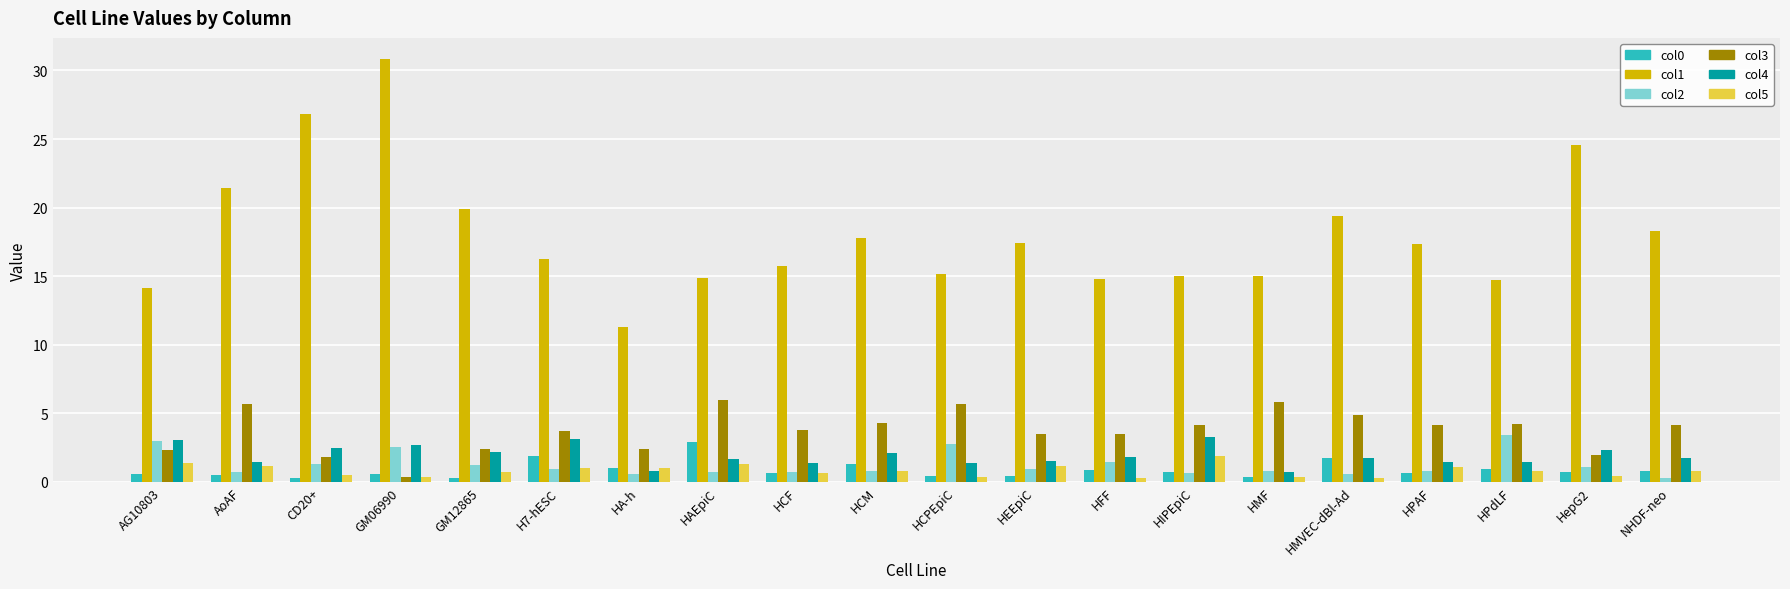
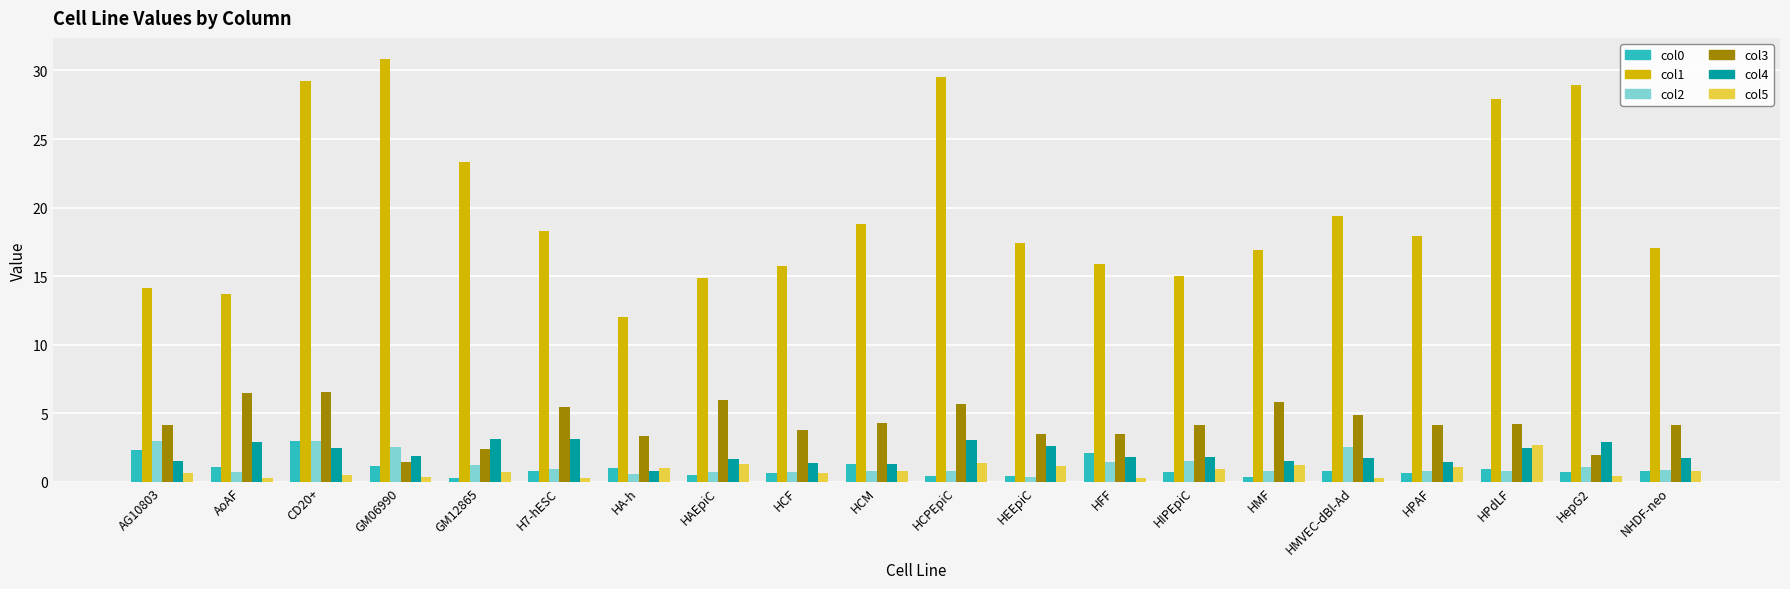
  {
    "col0": {
-     "AG10803": 0.6,
-     "AoAF": 0.5,
-     "CD20+": 0.3,
-     "GM06990": 0.6,
+     "AG10803": 2.3,
+     "AoAF": 1.1,
+     "CD20+": 3.0,
+     "GM06990": 1.2,
      "GM12865": 0.3,
-     "H7-hESC": 1.9,
+     "H7-hESC": 0.8,
      "HA-h": 1.0,
-     "HAEpiC": 2.9,
+     "HAEpiC": 0.5,
      "HCF": 0.6,
      "HCM": 1.3,
      "HCPEpiC": 0.4,
      "HEEpiC": 0.4,
-     "HFF": 0.9,
+     "HFF": 2.1,
      "HIPEpiC": 0.7,
      "HMF": 0.4,
-     "HMVEC-dBl-Ad": 1.7,
+     "HMVEC-dBl-Ad": 0.8,
      "HPAF": 0.7,
      "HPdLF": 0.9,
      "HepG2": 0.7,
      "NHDF-neo": 0.8
    },
    "col1": {
      "AG10803": 14.1,
-     "AoAF": 21.4,
-     "CD20+": 26.8,
+     "AoAF": 13.7,
+     "CD20+": 29.3,
      "GM06990": 30.8,
-     "GM12865": 19.9,
-     "H7-hESC": 16.3,
-     "HA-h": 11.3,
+     "GM12865": 23.3,
+     "H7-hESC": 18.3,
+     "HA-h": 12.0,
      "HAEpiC": 14.9,
      "HCF": 15.7,
-     "HCM": 17.8,
-     "HCPEpiC": 15.2,
+     "HCM": 18.8,
+     "HCPEpiC": 29.5,
      "HEEpiC": 17.4,
-     "HFF": 14.8,
+     "HFF": 15.9,
      "HIPEpiC": 15.0,
-     "HMF": 15.0,
+     "HMF": 16.9,
      "HMVEC-dBl-Ad": 19.4,
-     "HPAF": 17.3,
-     "HPdLF": 14.7,
-     "HepG2": 24.6,
-     "NHDF-neo": 18.3
+     "HPAF": 17.9,
+     "HPdLF": 27.9,
+     "HepG2": 28.9,
+     "NHDF-neo": 17.1
    },
    "col2": {
      "AG10803": 3.0,
      "AoAF": 0.7,
-     "CD20+": 1.3,
+     "CD20+": 3.0,
      "GM06990": 2.5,
      "GM12865": 1.2,
      "H7-hESC": 0.9,
      "HA-h": 0.6,
      "HAEpiC": 0.7,
      "HCF": 0.7,
      "HCM": 0.8,
-     "HCPEpiC": 2.8,
-     "HEEpiC": 0.9,
+     "HCPEpiC": 0.8,
+     "HEEpiC": 0.3,
      "HFF": 1.4,
-     "HIPEpiC": 0.7,
+     "HIPEpiC": 1.5,
      "HMF": 0.8,
-     "HMVEC-dBl-Ad": 0.6,
+     "HMVEC-dBl-Ad": 2.5,
      "HPAF": 0.8,
-     "HPdLF": 3.4,
+     "HPdLF": 0.8,
      "HepG2": 1.1,
-     "NHDF-neo": 0.3
+     "NHDF-neo": 0.9
    },
    "col3": {
-     "AG10803": 2.3,
-     "AoAF": 5.7,
-     "CD20+": 1.9,
-     "GM06990": 0.4,
+     "AG10803": 4.2,
+     "AoAF": 6.5,
+     "CD20+": 6.6,
+     "GM06990": 1.5,
      "GM12865": 2.4,
-     "H7-hESC": 3.7,
-     "HA-h": 2.4,
+     "H7-hESC": 5.5,
+     "HA-h": 3.4,
      "HAEpiC": 6.0,
      "HCF": 3.8,
      "HCM": 4.3,
      "HCPEpiC": 5.7,
      "HEEpiC": 3.5,
      "HFF": 3.5,
      "HIPEpiC": 4.1,
      "HMF": 5.8,
      "HMVEC-dBl-Ad": 4.9,
      "HPAF": 4.1,
      "HPdLF": 4.3,
      "HepG2": 1.9,
      "NHDF-neo": 4.2
    },
    "col4": {
-     "AG10803": 3.0,
-     "AoAF": 1.4,
+     "AG10803": 1.5,
+     "AoAF": 2.9,
      "CD20+": 2.5,
-     "GM06990": 2.7,
-     "GM12865": 2.2,
+     "GM06990": 1.9,
+     "GM12865": 3.1,
      "H7-hESC": 3.2,
      "HA-h": 0.8,
      "HAEpiC": 1.7,
      "HCF": 1.3,
-     "HCM": 2.1,
-     "HCPEpiC": 1.4,
-     "HEEpiC": 1.5,
+     "HCM": 1.3,
+     "HCPEpiC": 3.0,
+     "HEEpiC": 2.6,
      "HFF": 1.9,
-     "HIPEpiC": 3.3,
-     "HMF": 0.7,
+     "HIPEpiC": 1.8,
+     "HMF": 1.5,
      "HMVEC-dBl-Ad": 1.7,
      "HPAF": 1.4,
-     "HPdLF": 1.5,
-     "HepG2": 2.3,
+     "HPdLF": 2.4,
+     "HepG2": 2.9,
      "NHDF-neo": 1.7
    },
    "col5": {
-     "AG10803": 1.4,
-     "AoAF": 1.1,
+     "AG10803": 0.7,
+     "AoAF": 0.3,
      "CD20+": 0.5,
      "GM06990": 0.3,
      "GM12865": 0.7,
-     "H7-hESC": 1.0,
+     "H7-hESC": 0.3,
      "HA-h": 1.0,
      "HAEpiC": 1.3,
      "HCF": 0.7,
      "HCM": 0.8,
-     "HCPEpiC": 0.4,
+     "HCPEpiC": 1.3,
      "HEEpiC": 1.1,
      "HFF": 0.3,
-     "HIPEpiC": 1.9,
-     "HMF": 0.4,
+     "HIPEpiC": 0.9,
+     "HMF": 1.2,
      "HMVEC-dBl-Ad": 0.3,
      "HPAF": 1.1,
-     "HPdLF": 0.8,
+     "HPdLF": 2.7,
      "HepG2": 0.5,
      "NHDF-neo": 0.8
    }
  }
